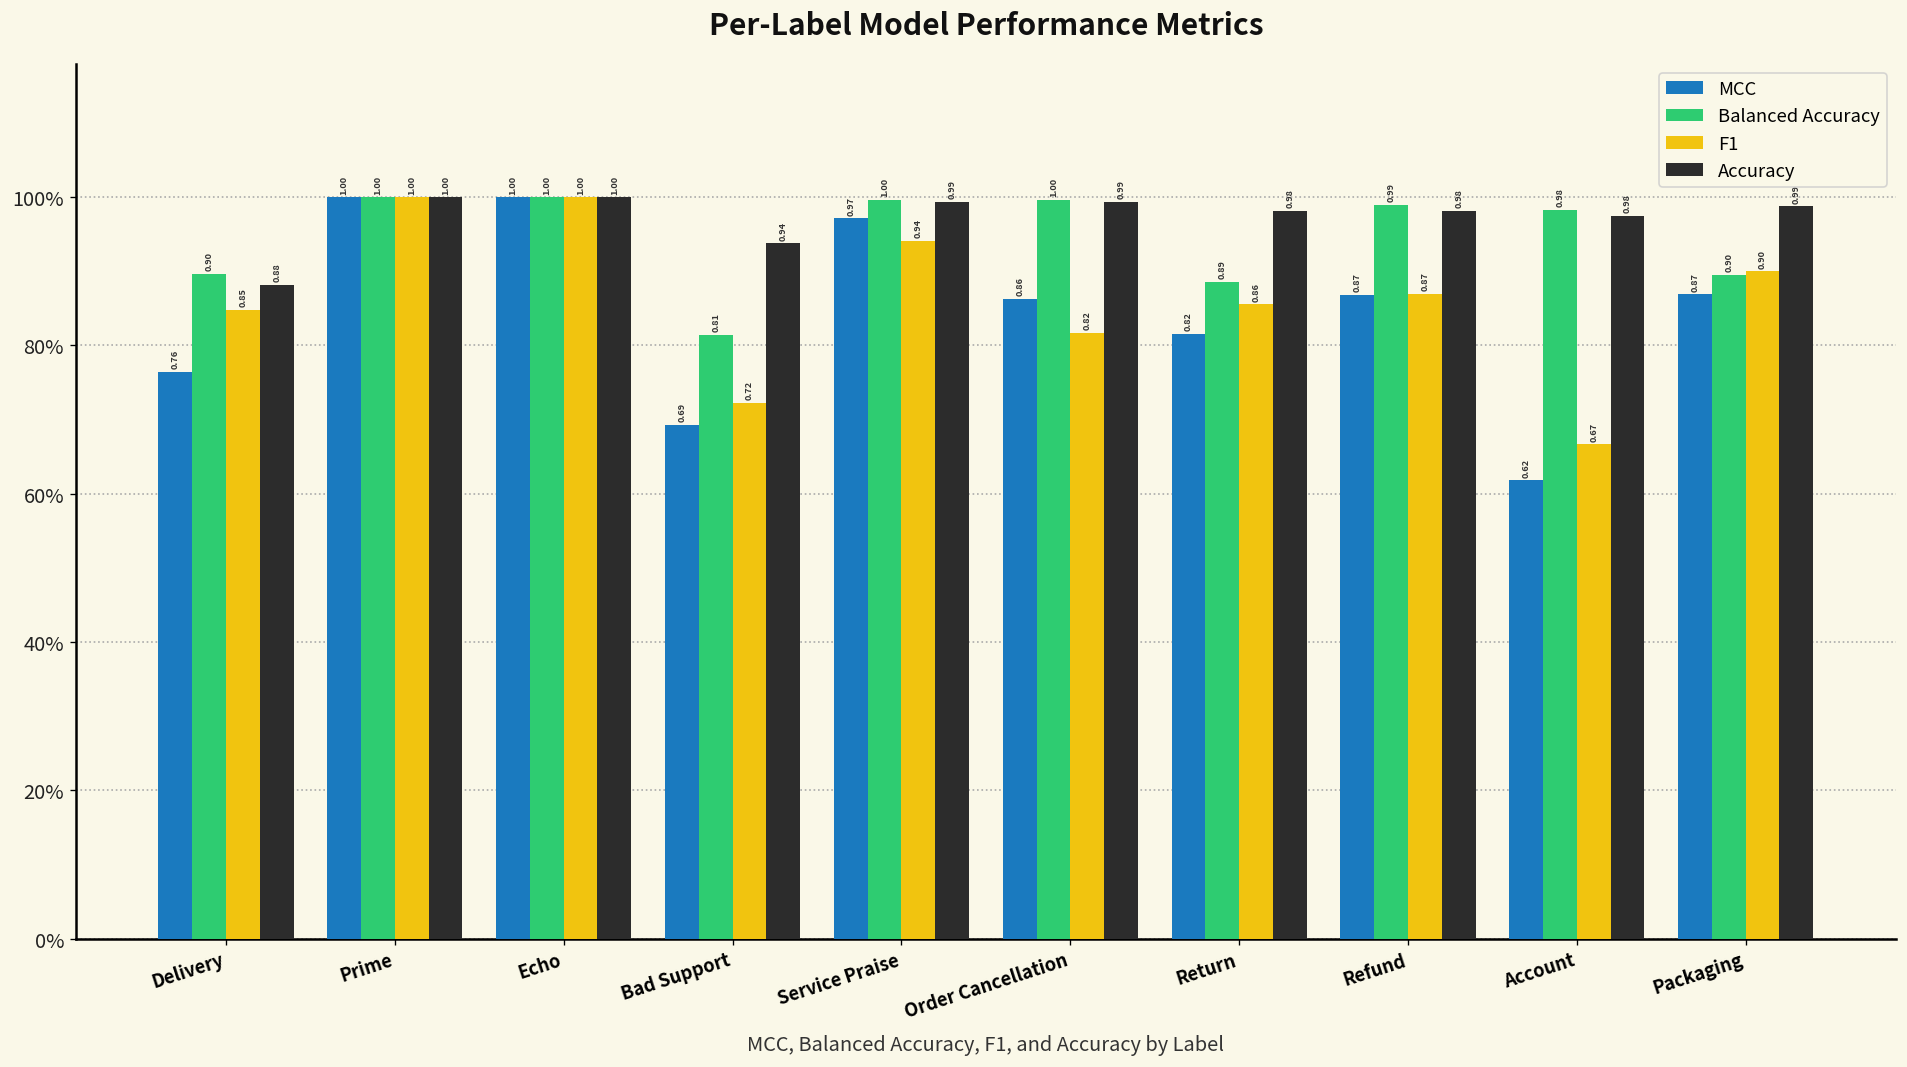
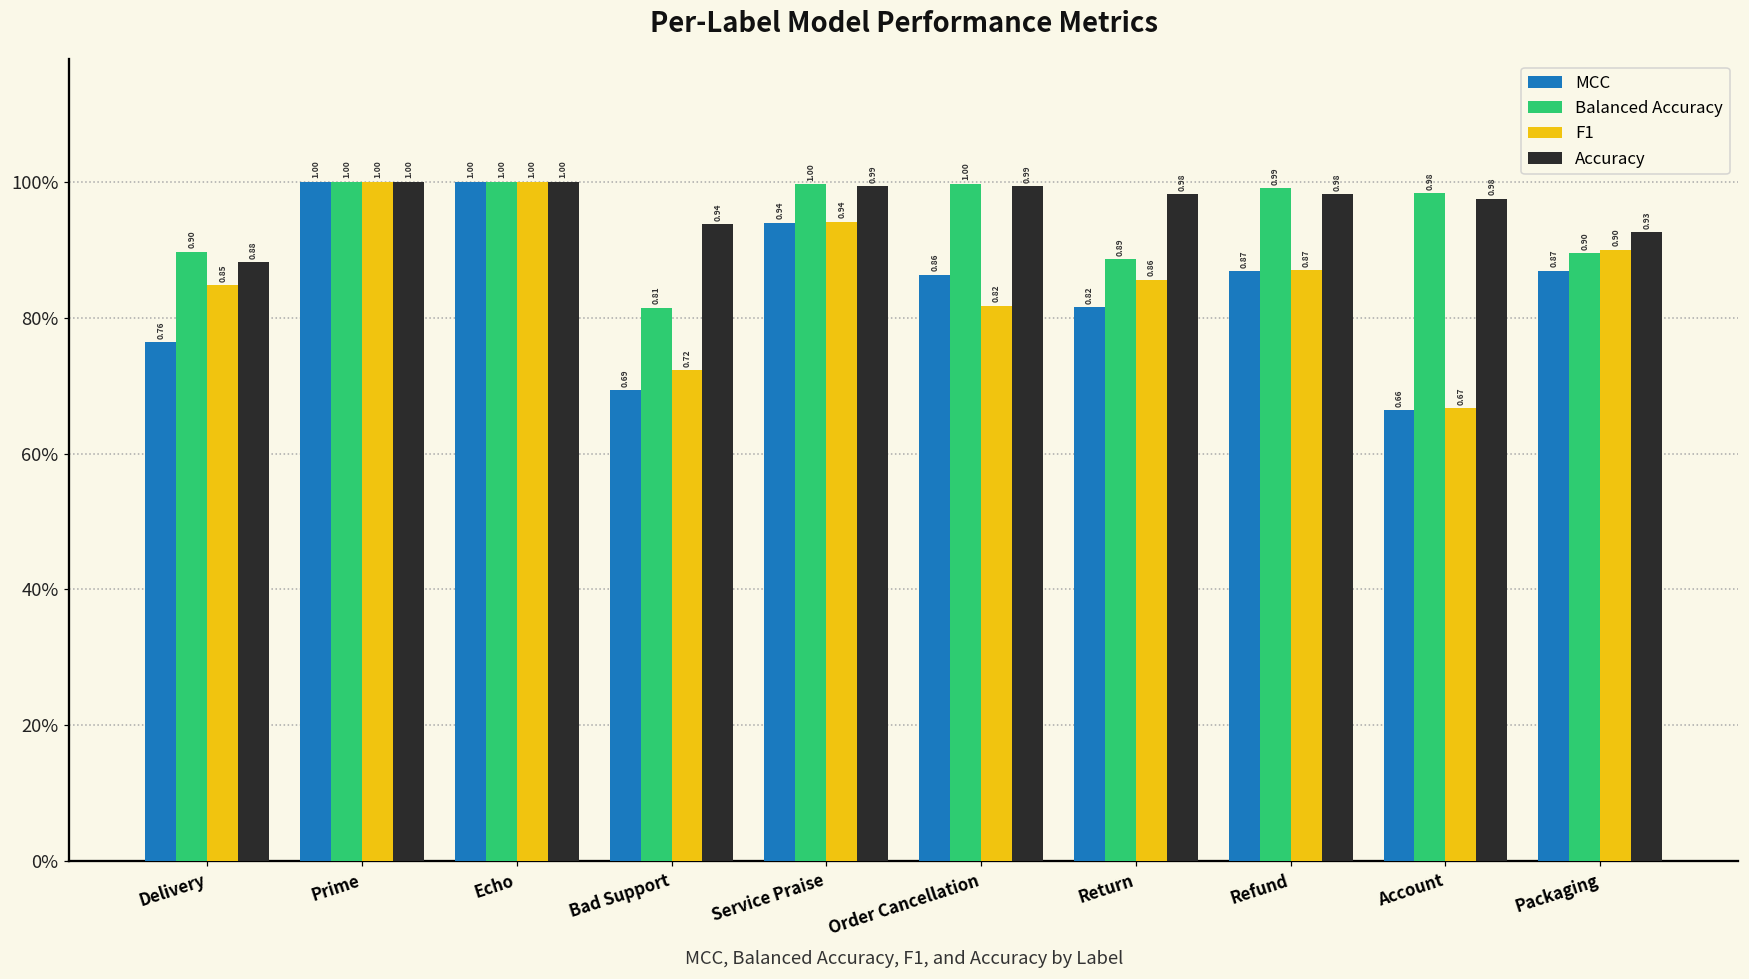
  {
    "MCC": {
      "Delivery": "0.76",
      "Prime": "1.00",
      "Echo": "1.00",
      "Bad Support": "0.69",
-     "Service Praise": "0.97",
+     "Service Praise": "0.94",
      "Order Cancellation": "0.86",
      "Return": "0.82",
      "Refund": "0.87",
-     "Account": "0.62",
+     "Account": "0.66",
      "Packaging": "0.87"
    },
    "Balanced Accuracy": {
      "Delivery": "0.90",
      "Prime": "1.00",
      "Echo": "1.00",
      "Bad Support": "0.81",
      "Service Praise": "1.00",
      "Order Cancellation": "1.00",
      "Return": "0.89",
      "Refund": "0.99",
      "Account": "0.98",
      "Packaging": "0.90"
    },
    "F1": {
      "Delivery": "0.85",
      "Prime": "1.00",
      "Echo": "1.00",
      "Bad Support": "0.72",
      "Service Praise": "0.94",
      "Order Cancellation": "0.82",
      "Return": "0.86",
      "Refund": "0.87",
      "Account": "0.67",
      "Packaging": "0.90"
    },
    "Accuracy": {
-     "Packaging": "99%"
+     "Packaging": "93%"
    }
  }
